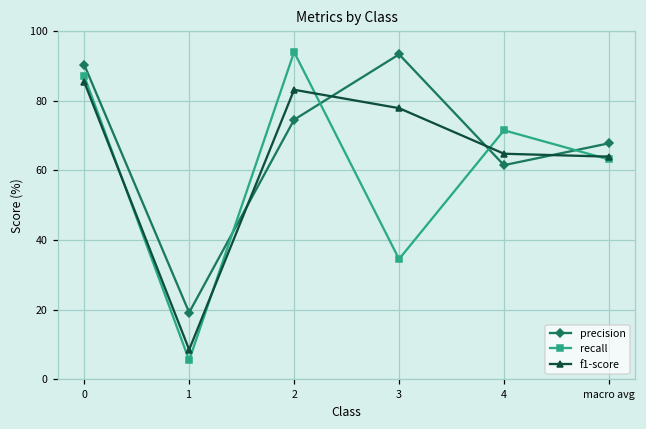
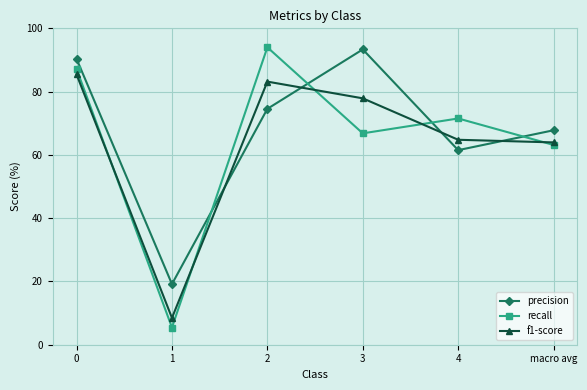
  {
    "recall": {
      "0": 87,
      "1": 5,
      "2": 94,
-     "3": 35,
+     "3": 67,
      "4": 72,
      "macro avg": 63
    }
  }
